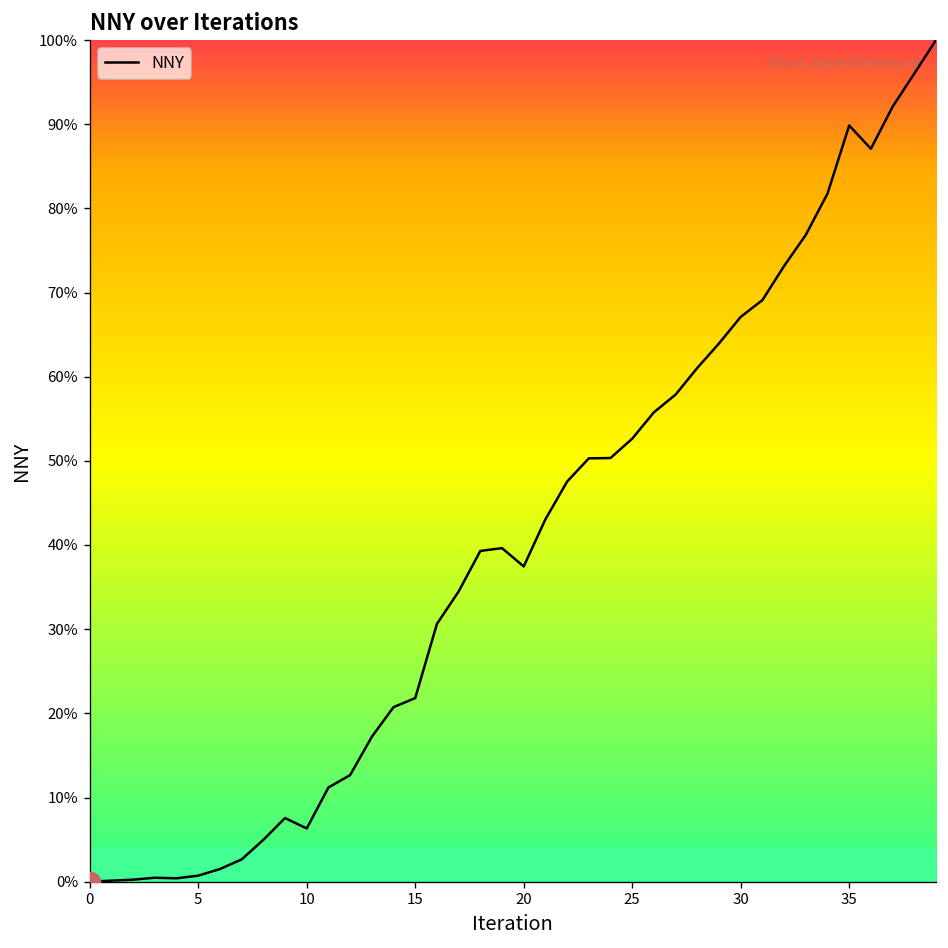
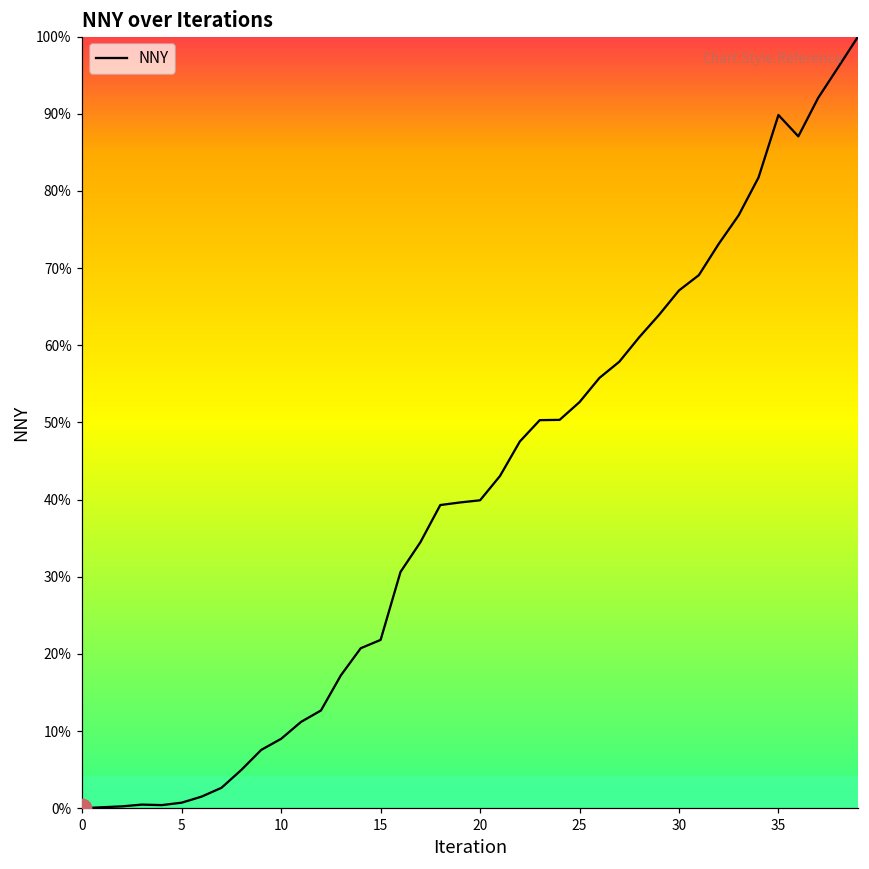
  {
    "NNY": {
-     "10": "6%",
+     "10": "9%",
      "15": "22%",
-     "20": "37%",
+     "20": "40%",
      "25": "53%",
      "30": "67%",
      "35": "90%"
    }
  }
